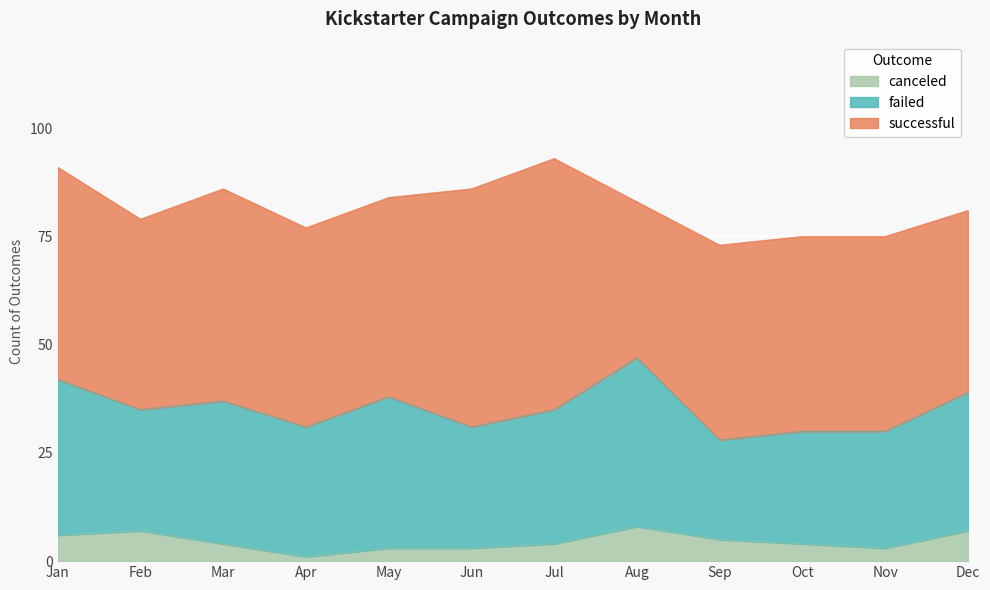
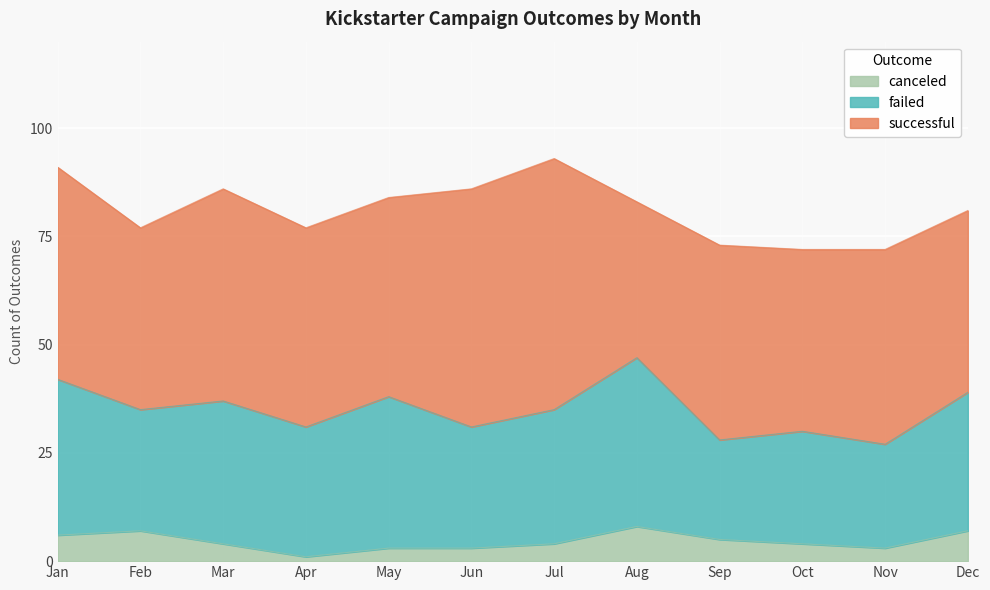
  {
    "canceled": {
      "Jan": 6,
      "Feb": 7,
      "Mar": 4,
      "Apr": 1,
      "May": 3,
      "Jun": 3,
      "Jul": 4,
      "Aug": 8,
      "Sep": 5,
      "Oct": 4,
      "Nov": 3,
      "Dec": 7
    },
    "failed": {
      "Jan": 36,
      "Feb": 28,
      "Mar": 33,
      "Apr": 30,
      "May": 35,
      "Jun": 28,
      "Jul": 31,
      "Aug": 39,
      "Sep": 23,
      "Oct": 26,
-     "Nov": 27,
+     "Nov": 24,
      "Dec": 32
    },
    "successful": {
      "Jan": 49,
-     "Feb": 44,
+     "Feb": 42,
      "Mar": 49,
      "Apr": 46,
      "May": 46,
      "Jun": 55,
      "Jul": 58,
      "Aug": 36,
      "Sep": 45,
-     "Oct": 45,
+     "Oct": 42,
      "Nov": 45,
      "Dec": 42
    }
  }
